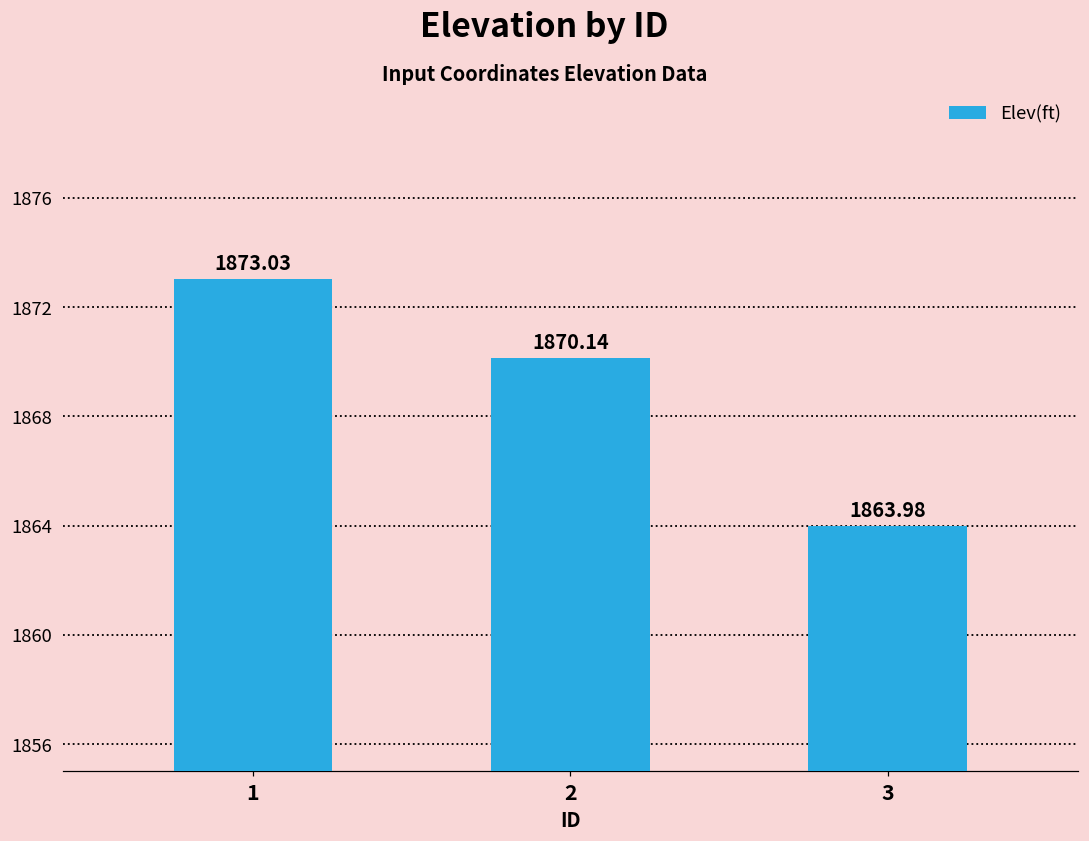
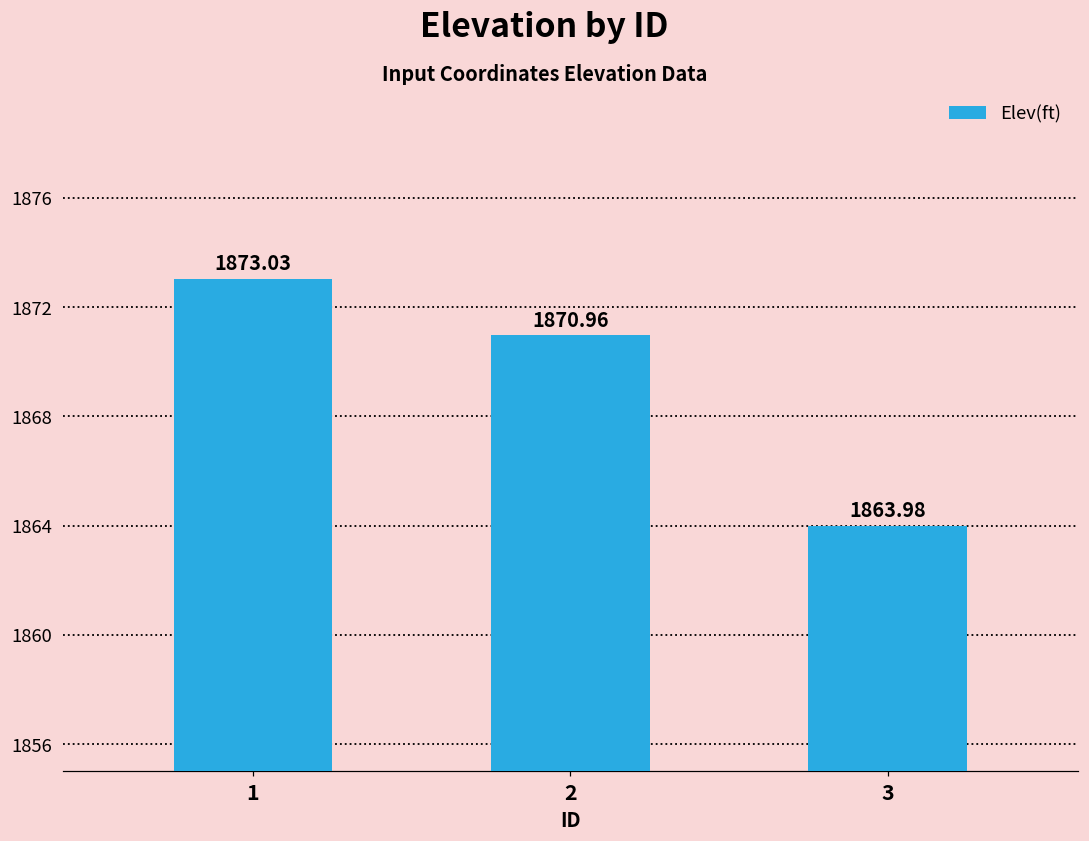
  {
    "1": 1873.03,
-   "2": 1870.14,
+   "2": 1870.96,
    "3": 1863.98
  }
